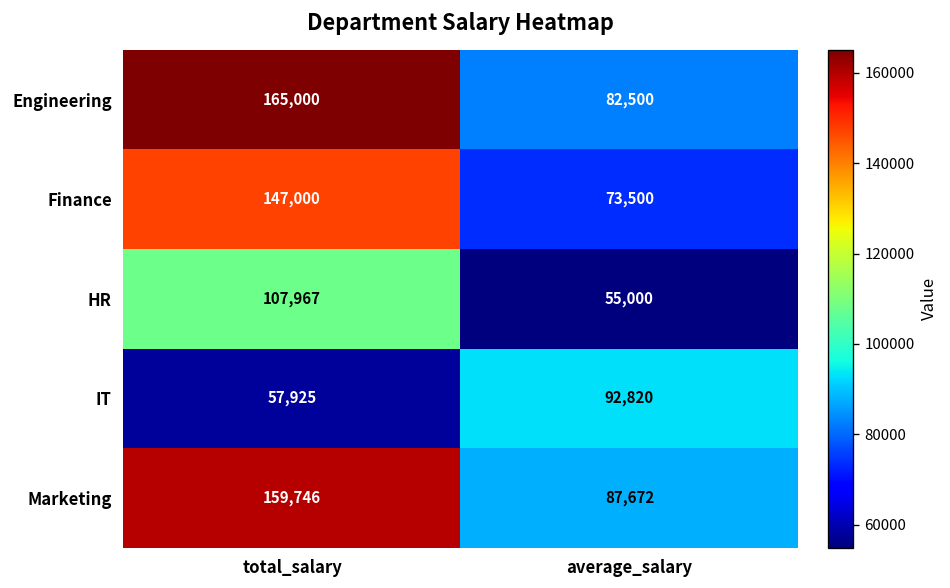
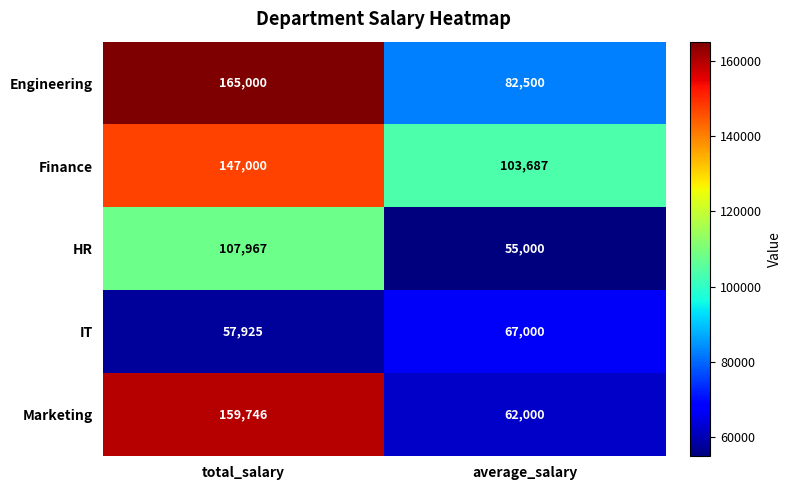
  {
    "Engineering": {
      "total_salary": "165,000",
      "average_salary": "82,500"
    },
    "Finance": {
      "total_salary": "147,000",
-     "average_salary": "73,500"
+     "average_salary": "103,687"
    },
    "HR": {
      "total_salary": "107,967",
      "average_salary": "55,000"
    },
    "IT": {
      "total_salary": "57,925",
-     "average_salary": "92,820"
+     "average_salary": "67,000"
    },
    "Marketing": {
      "total_salary": "159,746",
-     "average_salary": "87,672"
+     "average_salary": "62,000"
    }
  }
